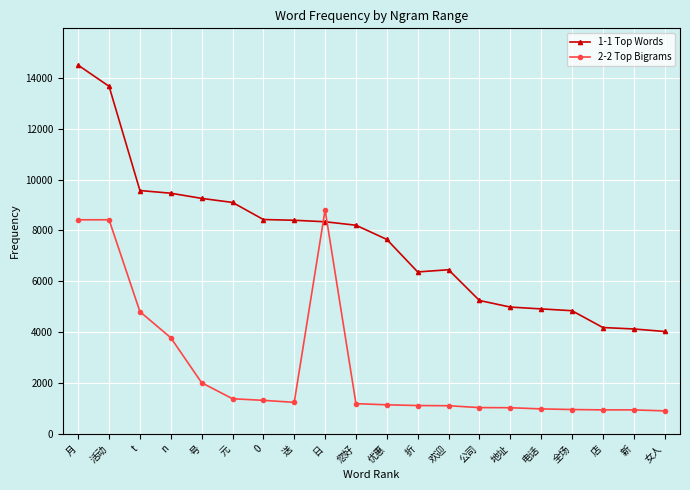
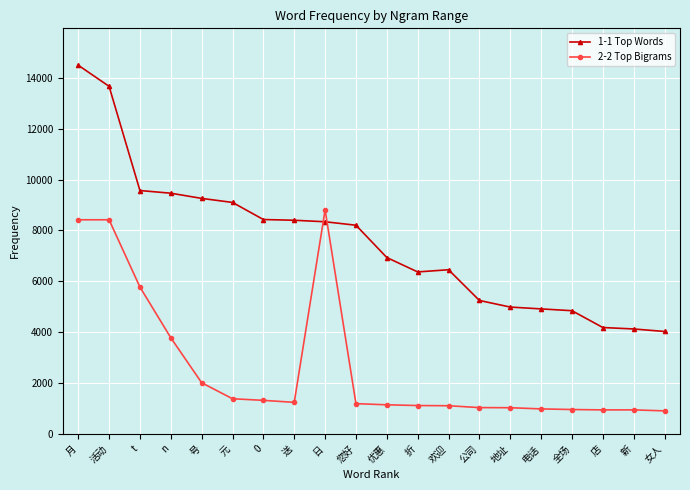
  {
    "1-1 Top Words": {
      "月": 14500,
      "活动": 13700,
      "t": 9600,
      "n": 9500,
      "号": 9300,
      "元": 9100,
      "0": 8400,
      "送": 8400,
      "日": 8300,
      "您好": 8200,
-     "优惠": 7600,
+     "优惠": 6900,
      "折": 6400,
      "欢迎": 6500,
      "公司": 5200,
      "地址": 5000,
      "电话": 4900,
      "全场": 4800,
      "店": 4200,
      "新": 4100,
      "女人": 4000
    },
    "2-2 Top Bigrams": {
      "月": 8400,
      "活动": 8400,
-     "t": 4800,
+     "t": 5800,
      "n": 3800,
      "号": 2000,
      "元": 1400,
      "0": 1300,
      "送": 1200,
      "日": 8800,
      "您好": 1200,
      "优惠": 1100,
      "折": 1100,
      "欢迎": 1100,
      "公司": 1000,
      "地址": 1000,
      "电话": 1000,
      "全场": 1000,
      "店": 900,
      "新": 900,
      "女人": 900
    }
  }
